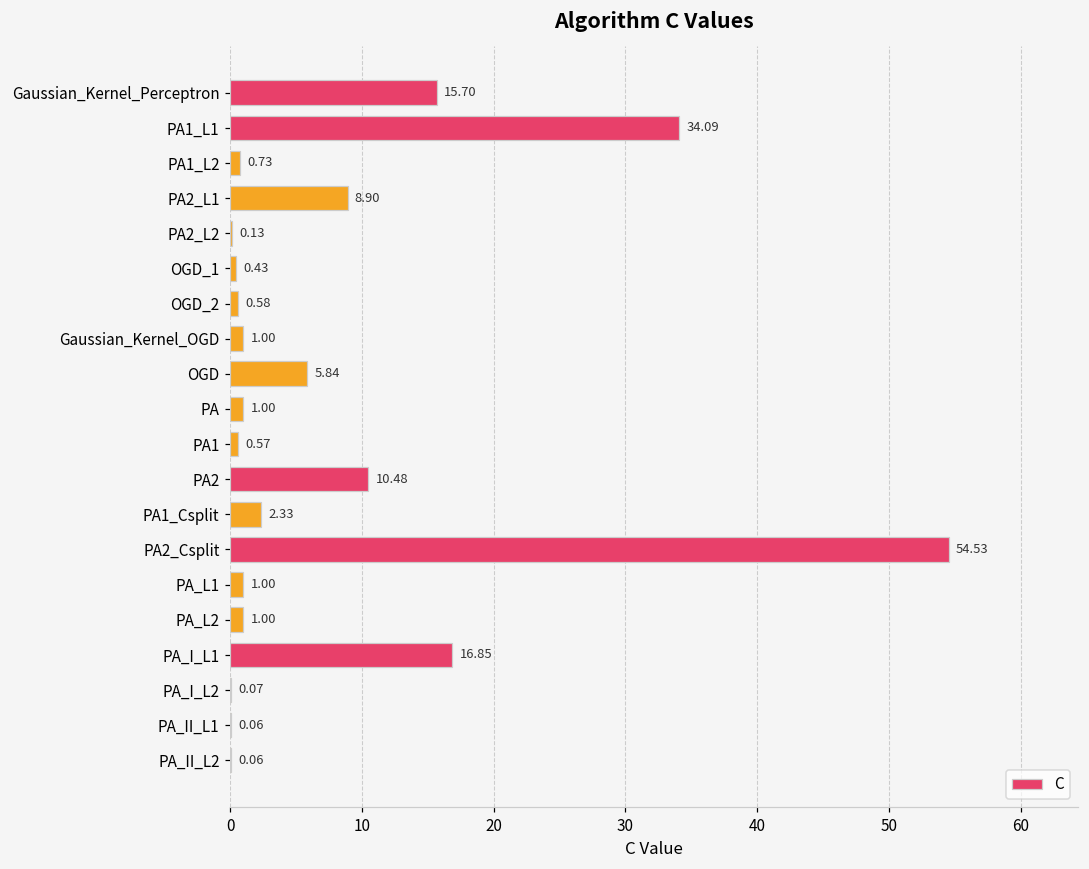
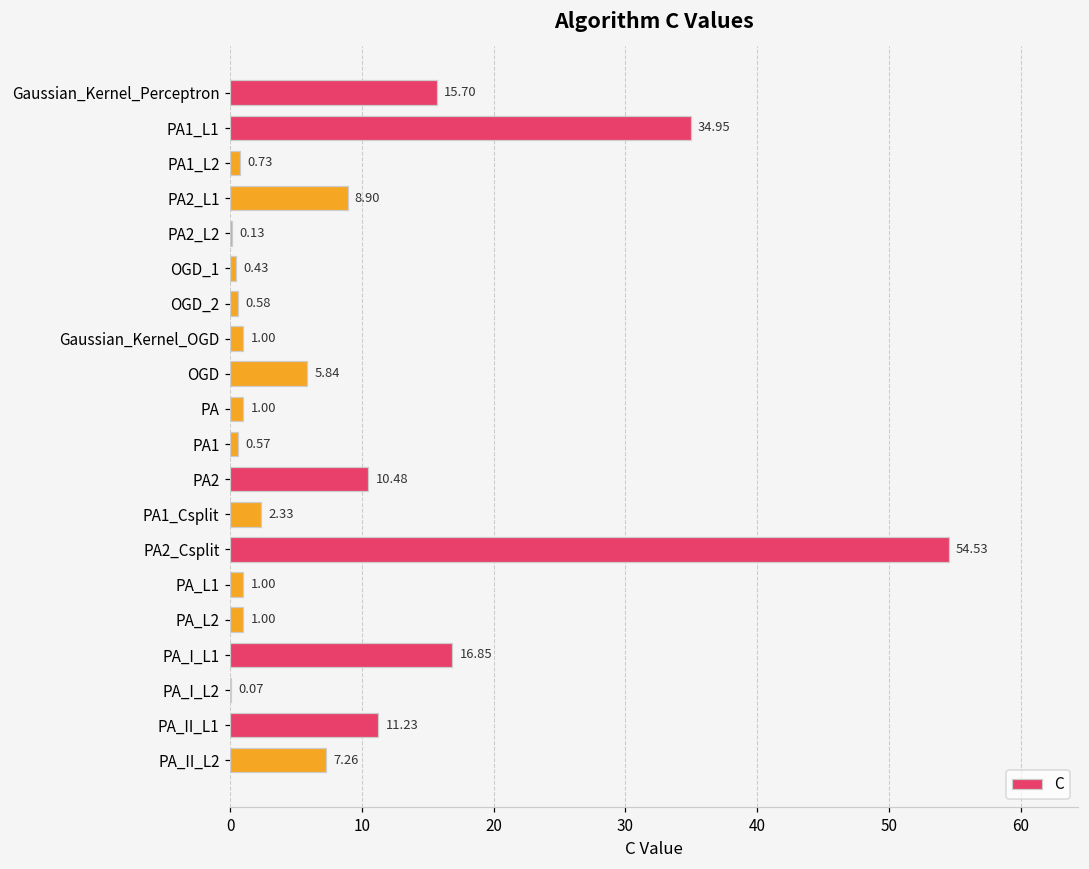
  {
    "Gaussian_Kernel_Perceptron": 15.70,
-   "PA1_L1": 34.09,
+   "PA1_L1": 34.95,
    "PA1_L2": 0.73,
    "PA2_L1": 8.90,
    "PA2_L2": 0.13,
    "OGD_1": 0.43,
    "OGD_2": 0.58,
    "Gaussian_Kernel_OGD": 1.00,
    "OGD": 5.84,
    "PA": 1.00,
    "PA1": 0.57,
    "PA2": 10.48,
    "PA1_Csplit": 2.33,
    "PA2_Csplit": 54.53,
    "PA_L1": 1.00,
    "PA_L2": 1.00,
    "PA_I_L1": 16.85,
    "PA_I_L2": 0.07,
-   "PA_II_L1": 0.06,
-   "PA_II_L2": 0.06
+   "PA_II_L1": 11.23,
+   "PA_II_L2": 7.26
  }
